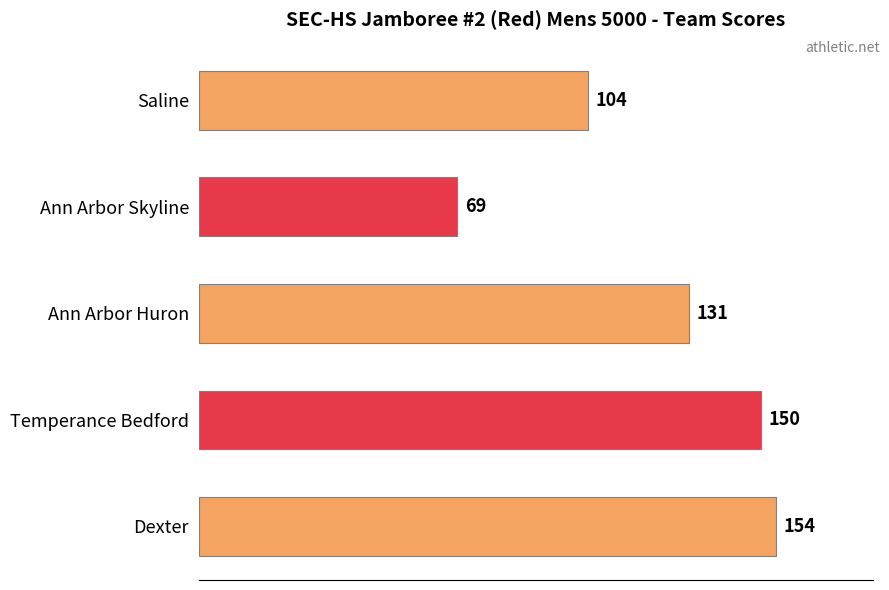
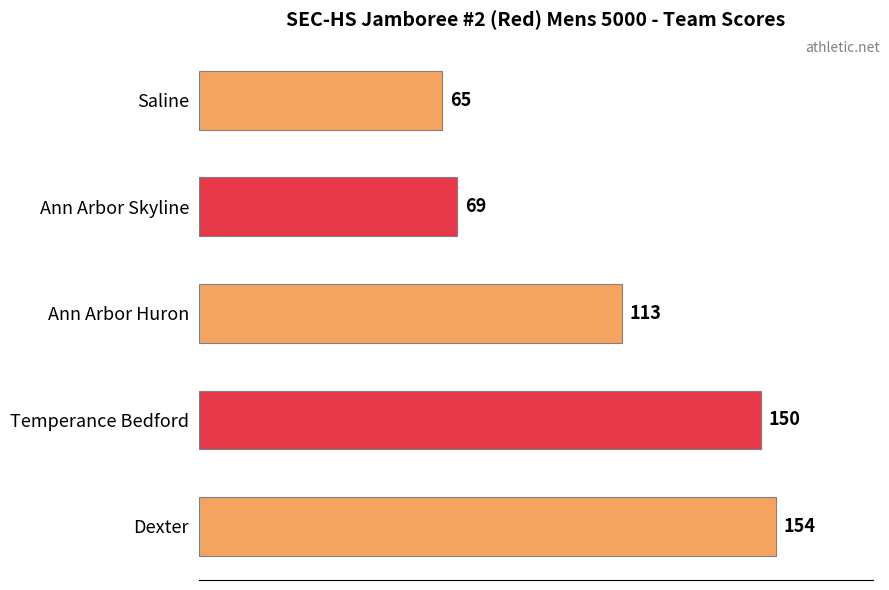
  {
-   "Saline": 104,
+   "Saline": 65,
    "Ann Arbor Skyline": 69,
-   "Ann Arbor Huron": 131,
+   "Ann Arbor Huron": 113,
    "Temperance Bedford": 150,
    "Dexter": 154
  }
